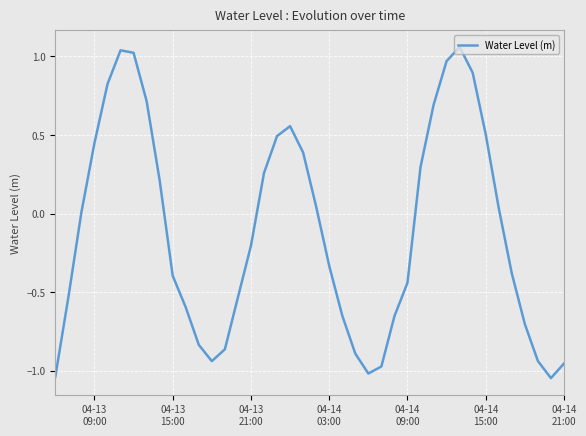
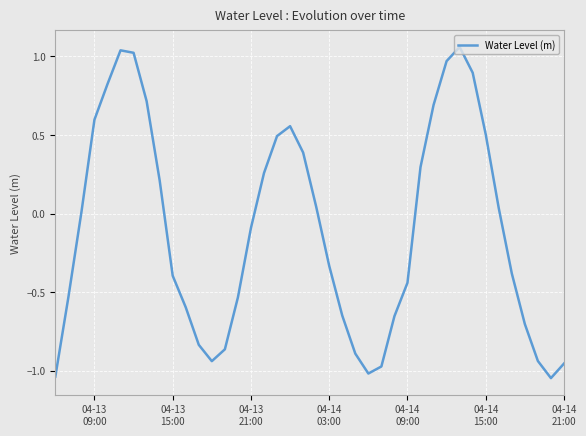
  {
-   "04-13 09:00": 0.45,
+   "04-13 09:00": 0.60,
    "04-13 15:00": -0.40,
-   "04-13 21:00": -0.20,
+   "04-13 21:00": -0.09,
    "04-14 03:00": -0.33,
    "04-14 09:00": -0.44,
    "04-14 15:00": 0.50,
    "04-14 21:00": -0.96
  }
